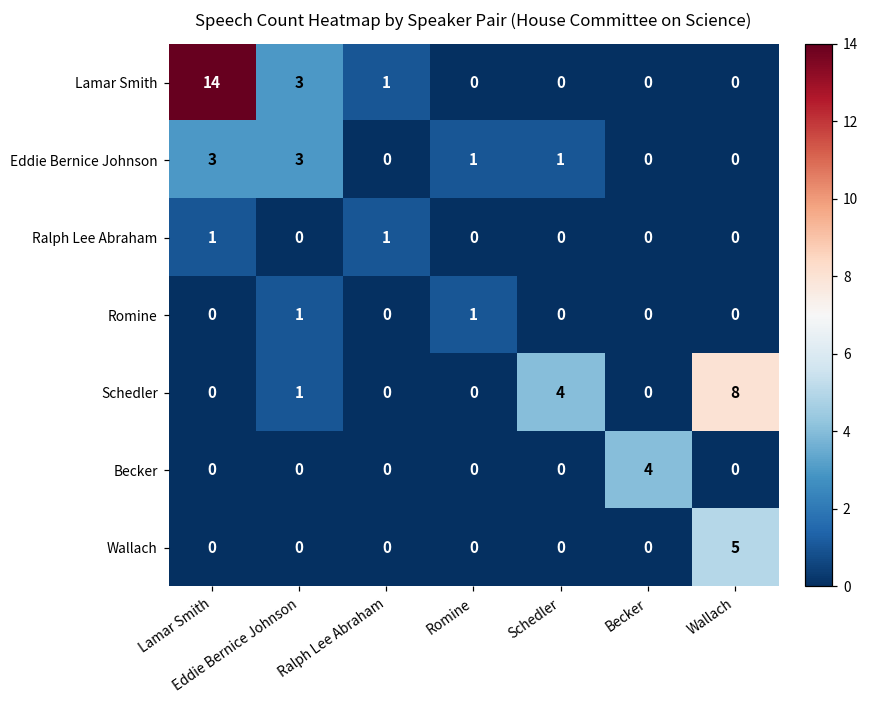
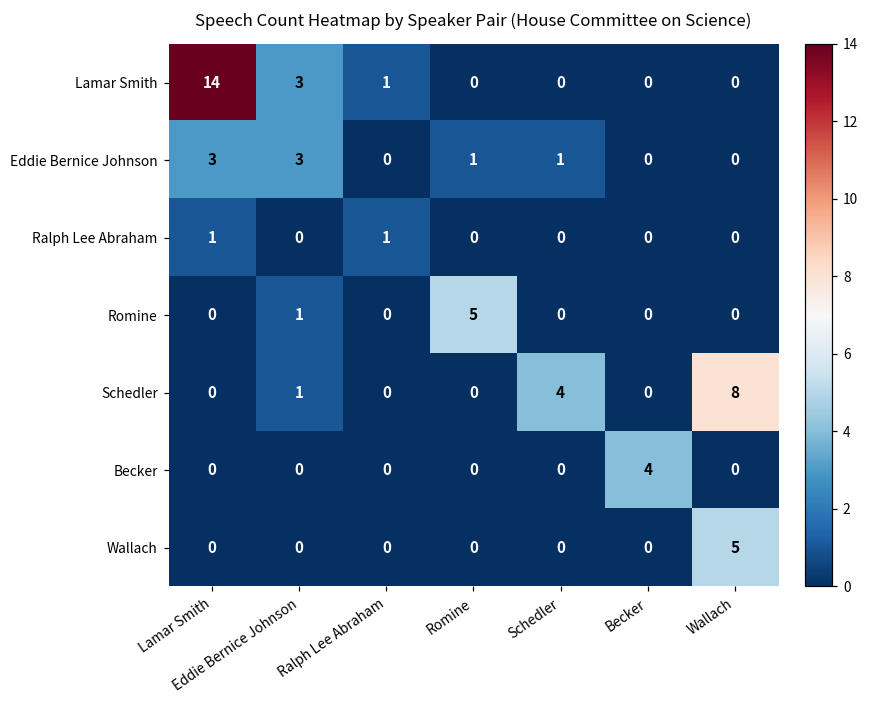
  {
    "Lamar Smith": {
      "Lamar Smith": 14,
      "Eddie Bernice Johnson": 3,
      "Ralph Lee Abraham": 1,
      "Romine": 0,
      "Schedler": 0,
      "Becker": 0,
      "Wallach": 0
    },
    "Eddie Bernice Johnson": {
      "Lamar Smith": 3,
      "Eddie Bernice Johnson": 3,
      "Ralph Lee Abraham": 0,
      "Romine": 1,
      "Schedler": 1,
      "Becker": 0,
      "Wallach": 0
    },
    "Ralph Lee Abraham": {
      "Lamar Smith": 1,
      "Eddie Bernice Johnson": 0,
      "Ralph Lee Abraham": 1,
      "Romine": 0,
      "Schedler": 0,
      "Becker": 0,
      "Wallach": 0
    },
    "Romine": {
      "Lamar Smith": 0,
      "Eddie Bernice Johnson": 1,
      "Ralph Lee Abraham": 0,
-     "Romine": 1,
+     "Romine": 5,
      "Schedler": 0,
      "Becker": 0,
      "Wallach": 0
    },
    "Schedler": {
      "Lamar Smith": 0,
      "Eddie Bernice Johnson": 1,
      "Ralph Lee Abraham": 0,
      "Romine": 0,
      "Schedler": 4,
      "Becker": 0,
      "Wallach": 8
    },
    "Becker": {
      "Lamar Smith": 0,
      "Eddie Bernice Johnson": 0,
      "Ralph Lee Abraham": 0,
      "Romine": 0,
      "Schedler": 0,
      "Becker": 4,
      "Wallach": 0
    },
    "Wallach": {
      "Lamar Smith": 0,
      "Eddie Bernice Johnson": 0,
      "Ralph Lee Abraham": 0,
      "Romine": 0,
      "Schedler": 0,
      "Becker": 0,
      "Wallach": 5
    }
  }
